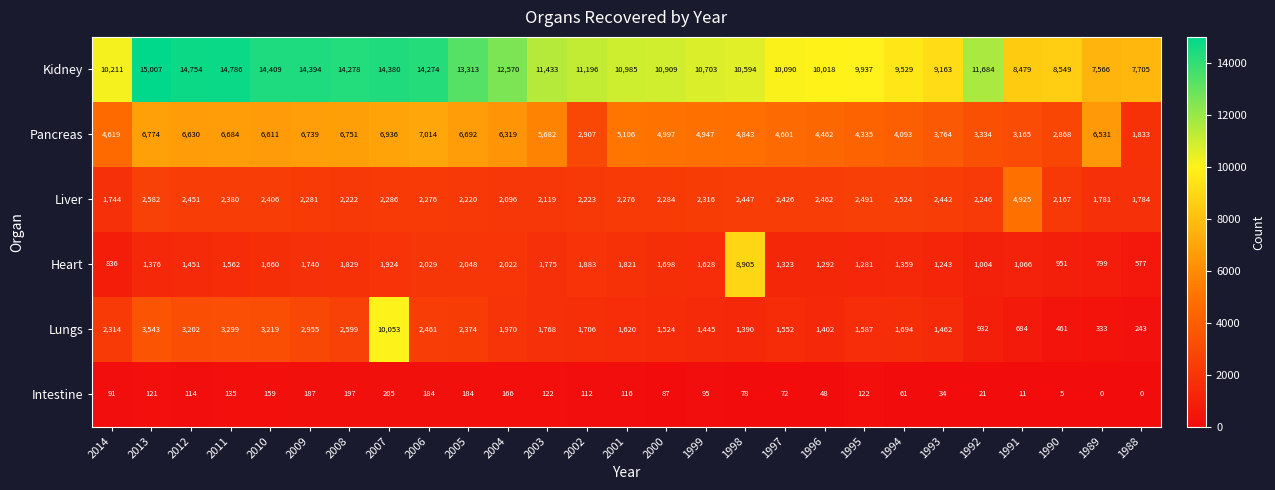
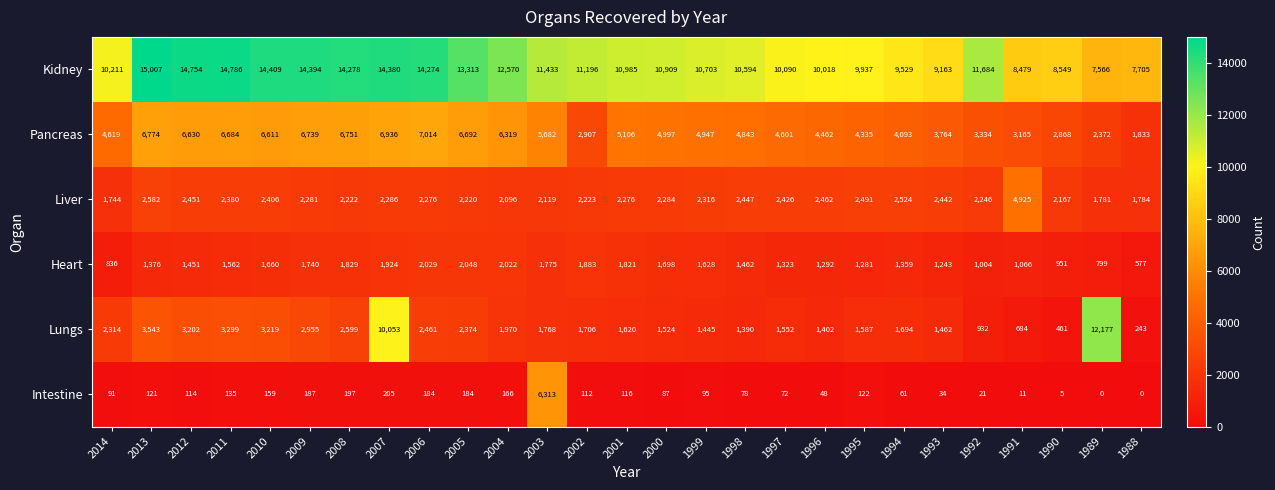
  {
    "Kidney": {
      "2014": "10,211",
      "2013": "15,007",
      "2012": "14,754",
      "2011": "14,786",
      "2010": "14,409",
      "2009": "14,394",
      "2008": "14,278",
      "2007": "14,380",
      "2006": "14,274",
      "2005": "13,313",
      "2004": "12,570",
      "2003": "11,433",
      "2002": "11,196",
      "2001": "10,985",
      "2000": "10,909",
      "1999": "10,703",
      "1998": "10,594",
      "1997": "10,090",
      "1996": "10,018",
      "1995": "9,937",
      "1994": "9,529",
      "1993": "9,163",
      "1992": "11,684",
      "1991": "8,479",
      "1990": "8,549",
      "1989": "7,566",
      "1988": "7,705"
    },
    "Pancreas": {
      "2014": "4,619",
      "2013": "6,774",
      "2012": "6,630",
      "2011": "6,684",
      "2010": "6,611",
      "2009": "6,739",
      "2008": "6,751",
      "2007": "6,936",
      "2006": "7,014",
      "2005": "6,692",
      "2004": "6,319",
      "2003": "5,682",
      "2002": "2,907",
      "2001": "5,106",
      "2000": "4,997",
      "1999": "4,947",
      "1998": "4,843",
      "1997": "4,601",
      "1996": "4,462",
      "1995": "4,335",
      "1994": "4,093",
      "1993": "3,764",
      "1992": "3,334",
      "1991": "3,165",
      "1990": "2,868",
-     "1989": "6,531",
+     "1989": "2,372",
      "1988": "1,833"
    },
    "Liver": {
      "2014": "1,744",
      "2013": "2,582",
      "2012": "2,451",
      "2011": "2,380",
      "2010": "2,406",
      "2009": "2,281",
      "2008": "2,222",
      "2007": "2,286",
      "2006": "2,276",
      "2005": "2,220",
      "2004": "2,096",
      "2003": "2,119",
      "2002": "2,223",
      "2001": "2,276",
      "2000": "2,284",
      "1999": "2,316",
      "1998": "2,447",
      "1997": "2,426",
      "1996": "2,462",
      "1995": "2,491",
      "1994": "2,524",
      "1993": "2,442",
      "1992": "2,246",
      "1991": "4,925",
      "1990": "2,167",
      "1989": "1,781",
      "1988": "1,784"
    },
    "Heart": {
      "2014": "836",
      "2013": "1,376",
      "2012": "1,451",
      "2011": "1,562",
      "2010": "1,660",
      "2009": "1,740",
      "2008": "1,829",
      "2007": "1,924",
      "2006": "2,029",
      "2005": "2,048",
      "2004": "2,022",
      "2003": "1,775",
      "2002": "1,883",
      "2001": "1,821",
      "2000": "1,698",
      "1999": "1,628",
-     "1998": "8,905",
+     "1998": "1,462",
      "1997": "1,323",
      "1996": "1,292",
      "1995": "1,281",
      "1994": "1,359",
      "1993": "1,243",
      "1992": "1,004",
      "1991": "1,066",
      "1990": "951",
      "1989": "799",
      "1988": "577"
    },
    "Lungs": {
      "2014": "2,314",
      "2013": "3,543",
      "2012": "3,202",
      "2011": "3,299",
      "2010": "3,219",
      "2009": "2,955",
      "2008": "2,599",
      "2007": "10,053",
      "2006": "2,461",
      "2005": "2,374",
      "2004": "1,970",
      "2003": "1,768",
      "2002": "1,706",
      "2001": "1,620",
      "2000": "1,524",
      "1999": "1,445",
      "1998": "1,390",
      "1997": "1,552",
      "1996": "1,402",
      "1995": "1,587",
      "1994": "1,694",
      "1993": "1,462",
      "1992": "932",
      "1991": "684",
      "1990": "461",
-     "1989": "333",
+     "1989": "12,177",
      "1988": "243"
    },
    "Intestine": {
      "2014": "91",
      "2013": "121",
      "2012": "114",
      "2011": "135",
      "2010": "159",
      "2009": "187",
      "2008": "197",
      "2007": "205",
      "2006": "184",
      "2005": "184",
      "2004": "166",
-     "2003": "122",
+     "2003": "6,313",
      "2002": "112",
      "2001": "116",
      "2000": "87",
      "1999": "95",
      "1998": "78",
      "1997": "72",
      "1996": "48",
      "1995": "122",
      "1994": "61",
      "1993": "34",
      "1992": "21",
      "1991": "11",
      "1990": "5",
      "1989": "0",
      "1988": "0"
    }
  }
